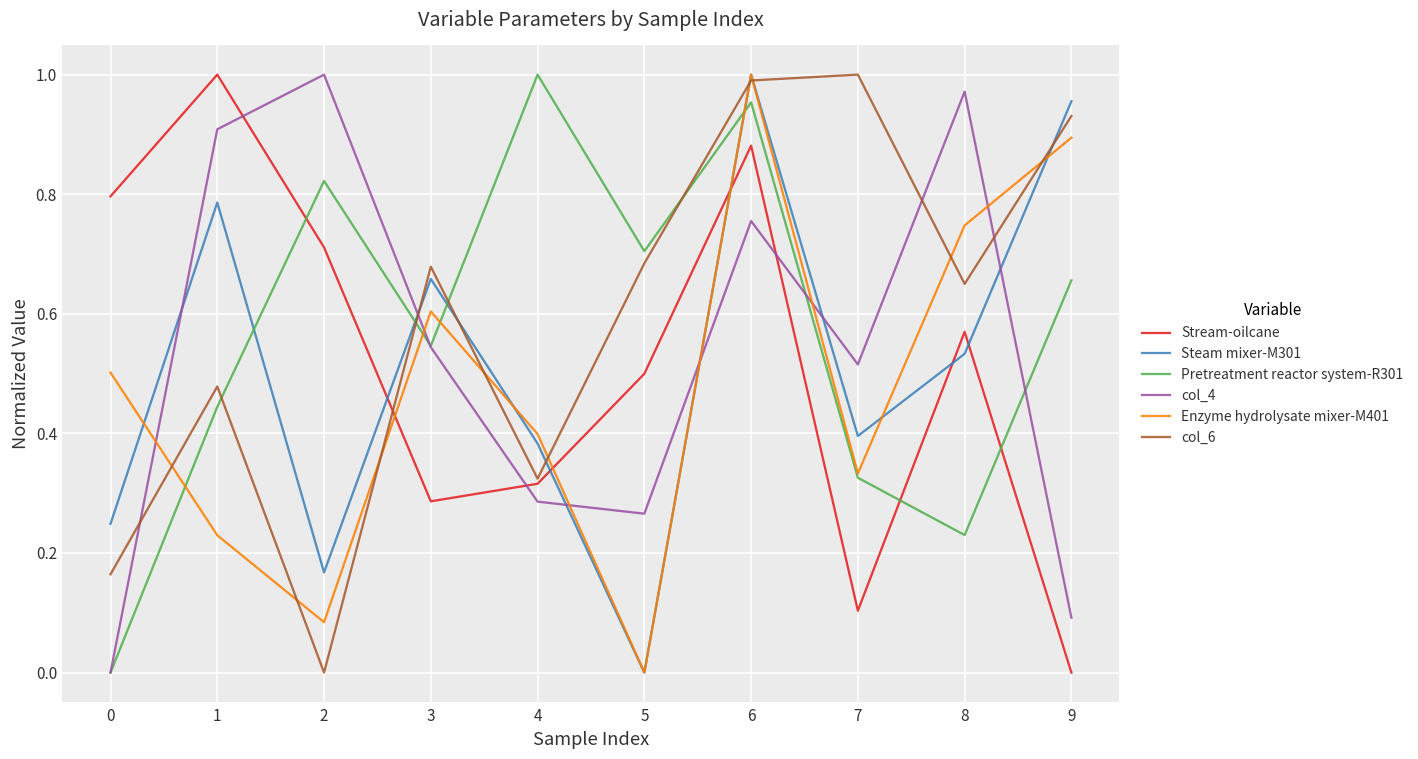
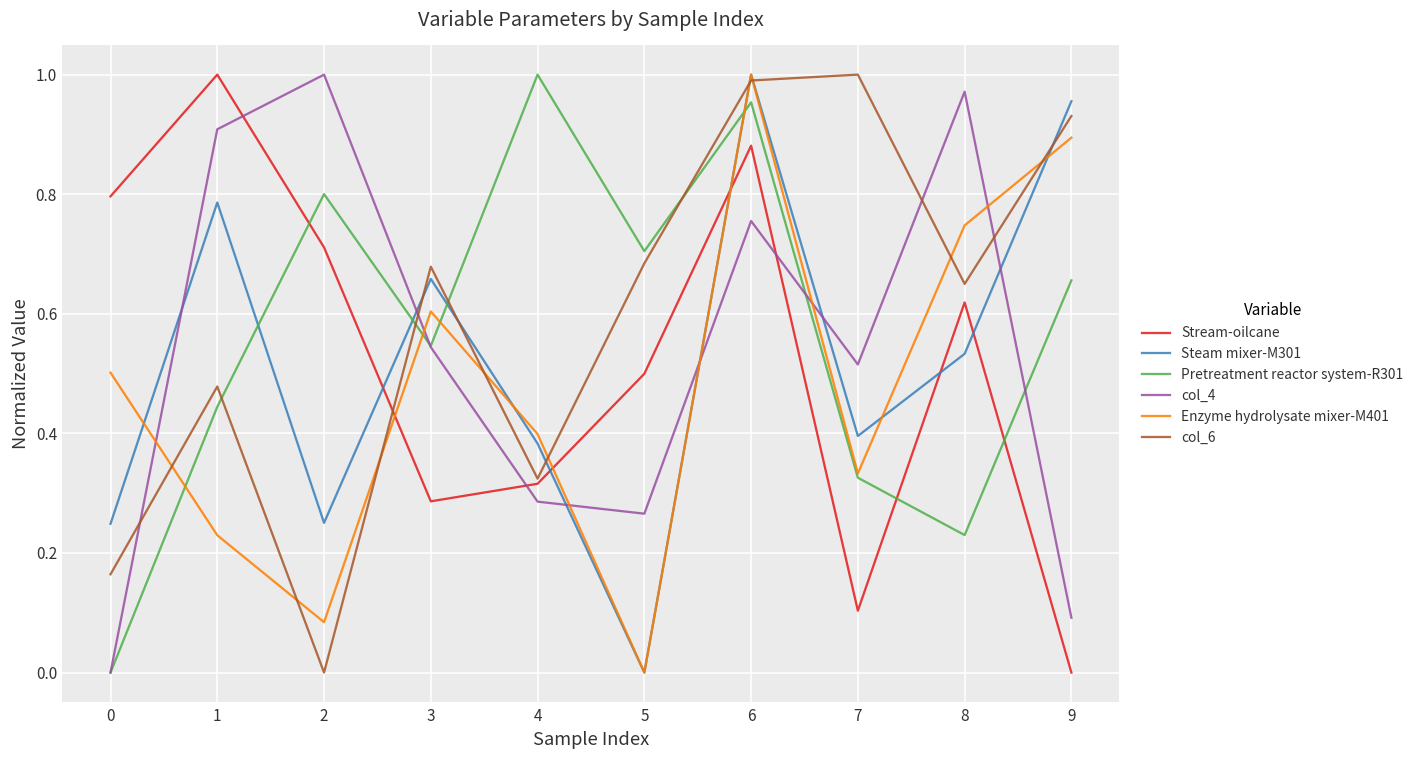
  {
    "Stream-oilcane": {
      "0": 0.80,
      "1": 1.00,
      "2": 0.71,
      "3": 0.29,
      "4": 0.32,
      "5": 0.50,
      "6": 0.88,
      "7": 0.10,
-     "8": 0.57,
+     "8": 0.62,
      "9": 0.00
    },
    "Steam mixer-M301": {
      "0": 0.25,
      "1": 0.79,
-     "2": 0.17,
+     "2": 0.25,
      "3": 0.66,
      "4": 0.38,
      "7": 0.40,
      "8": 0.53,
      "9": 0.96
    },
    "Pretreatment reactor system-R301": {
      "1": 0.44,
-     "2": 0.82,
+     "2": 0.80,
      "4": 1.00,
      "5": 0.70,
      "6": 0.95,
      "7": 0.33,
      "8": 0.23,
      "9": 0.66
    },
    "col_4": {
      "1": 0.91,
      "2": 1.00,
      "4": 0.29,
      "5": 0.27,
      "6": 0.76,
      "7": 0.52,
      "8": 0.97,
      "9": 0.09
    },
    "Enzyme hydrolysate mixer-M401": {
      "0": 0.50,
      "1": 0.23,
      "2": 0.08,
      "3": 0.60,
      "4": 0.40,
      "7": 0.33,
      "8": 0.75,
      "9": 0.89
    },
    "col_6": {
      "0": 0.16,
      "1": 0.48,
      "2": 0.00,
      "3": 0.68,
      "4": 0.32,
      "5": 0.68,
      "6": 0.99,
      "7": 1.00,
      "8": 0.65,
      "9": 0.93
    }
  }
